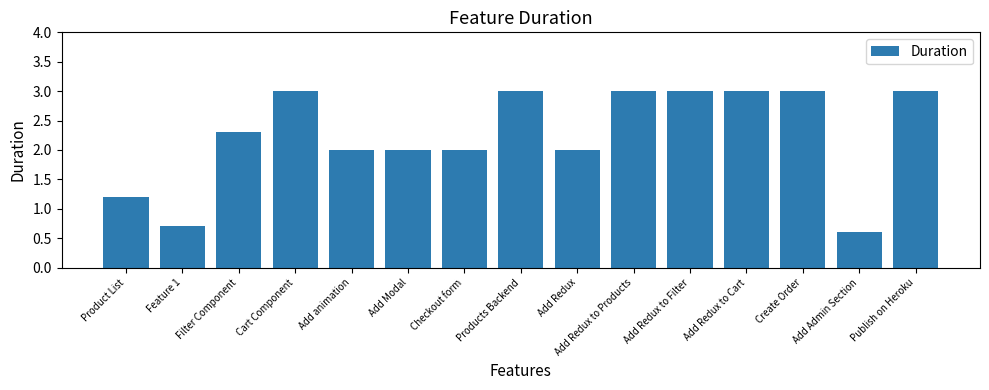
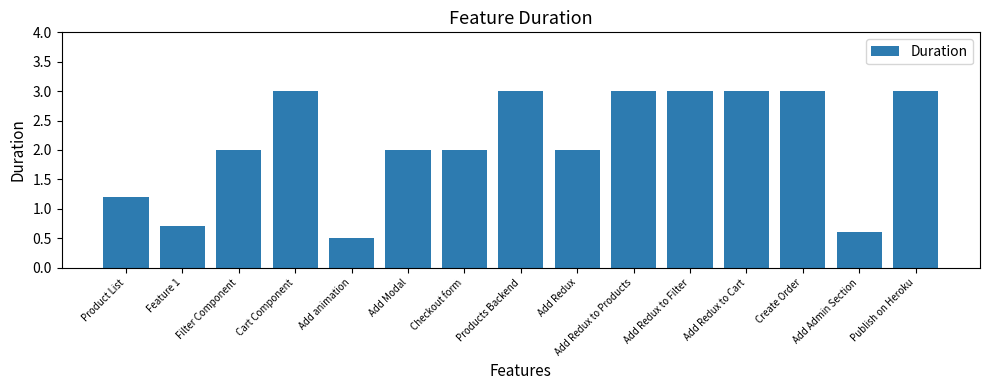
  {
    "Product List": 1.2,
    "Feature 1": 0.7,
-   "Filter Component": 2.3,
+   "Filter Component": 2.0,
    "Cart Component": 3.0,
-   "Add animation": 2.0,
+   "Add animation": 0.5,
    "Add Modal": 2.0,
    "Checkout form": 2.0,
    "Products Backend": 3.0,
    "Add Redux": 2.0,
    "Add Redux to Products": 3.0,
    "Add Redux to Filter": 3.0,
    "Add Redux to Cart": 3.0,
    "Create Order": 3.0,
    "Add Admin Section": 0.6,
    "Publish on Heroku": 3.0
  }
